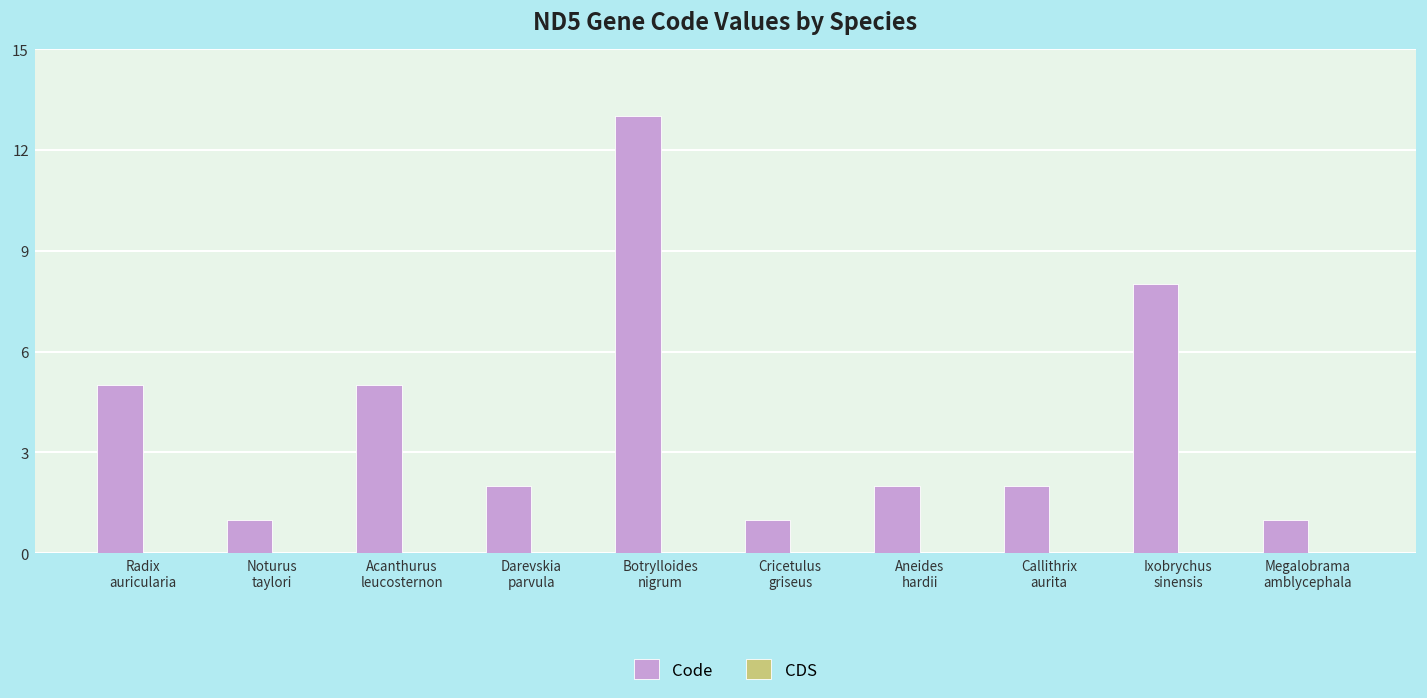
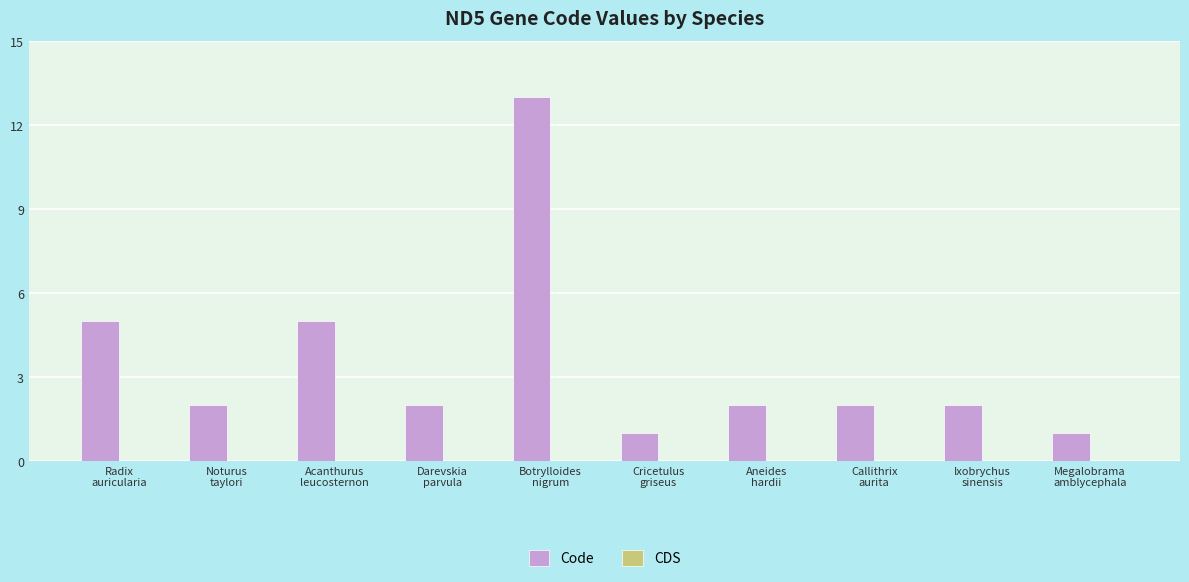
  {
    "Code": {
      "Radix auricularia": 5,
-     "Noturus taylori": 1,
+     "Noturus taylori": 2,
      "Acanthurus leucosternon": 5,
      "Darevskia parvula": 2,
      "Botrylloides nigrum": 13,
      "Cricetulus griseus": 1,
      "Aneides hardii": 2,
      "Callithrix aurita": 2,
-     "Ixobrychus sinensis": 8,
+     "Ixobrychus sinensis": 2,
      "Megalobrama amblycephala": 1
    },
    "CDS": {
      "Radix auricularia": 0,
      "Noturus taylori": 0,
      "Acanthurus leucosternon": 0,
      "Darevskia parvula": 0,
      "Botrylloides nigrum": 0,
      "Cricetulus griseus": 0,
      "Aneides hardii": 0,
      "Callithrix aurita": 0,
      "Ixobrychus sinensis": 0,
      "Megalobrama amblycephala": 0
    }
  }
